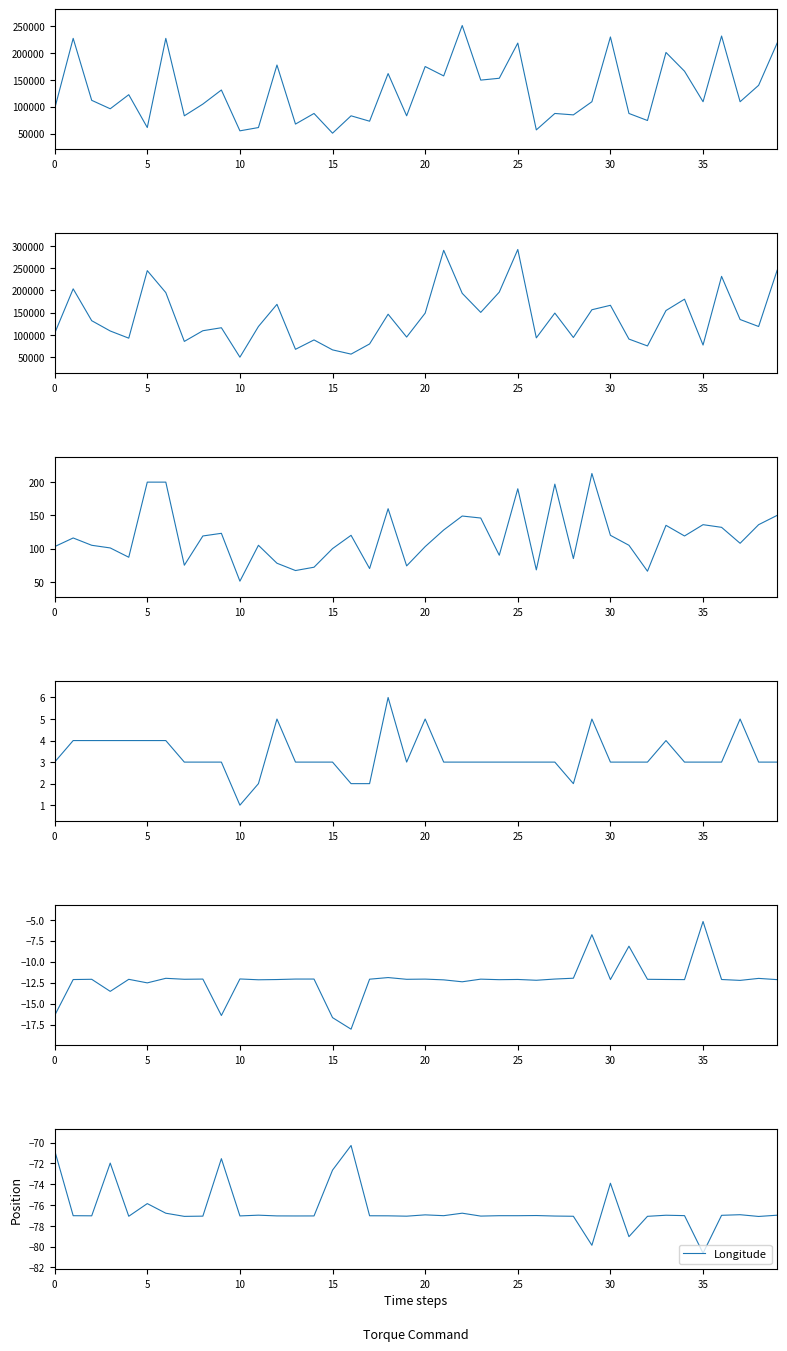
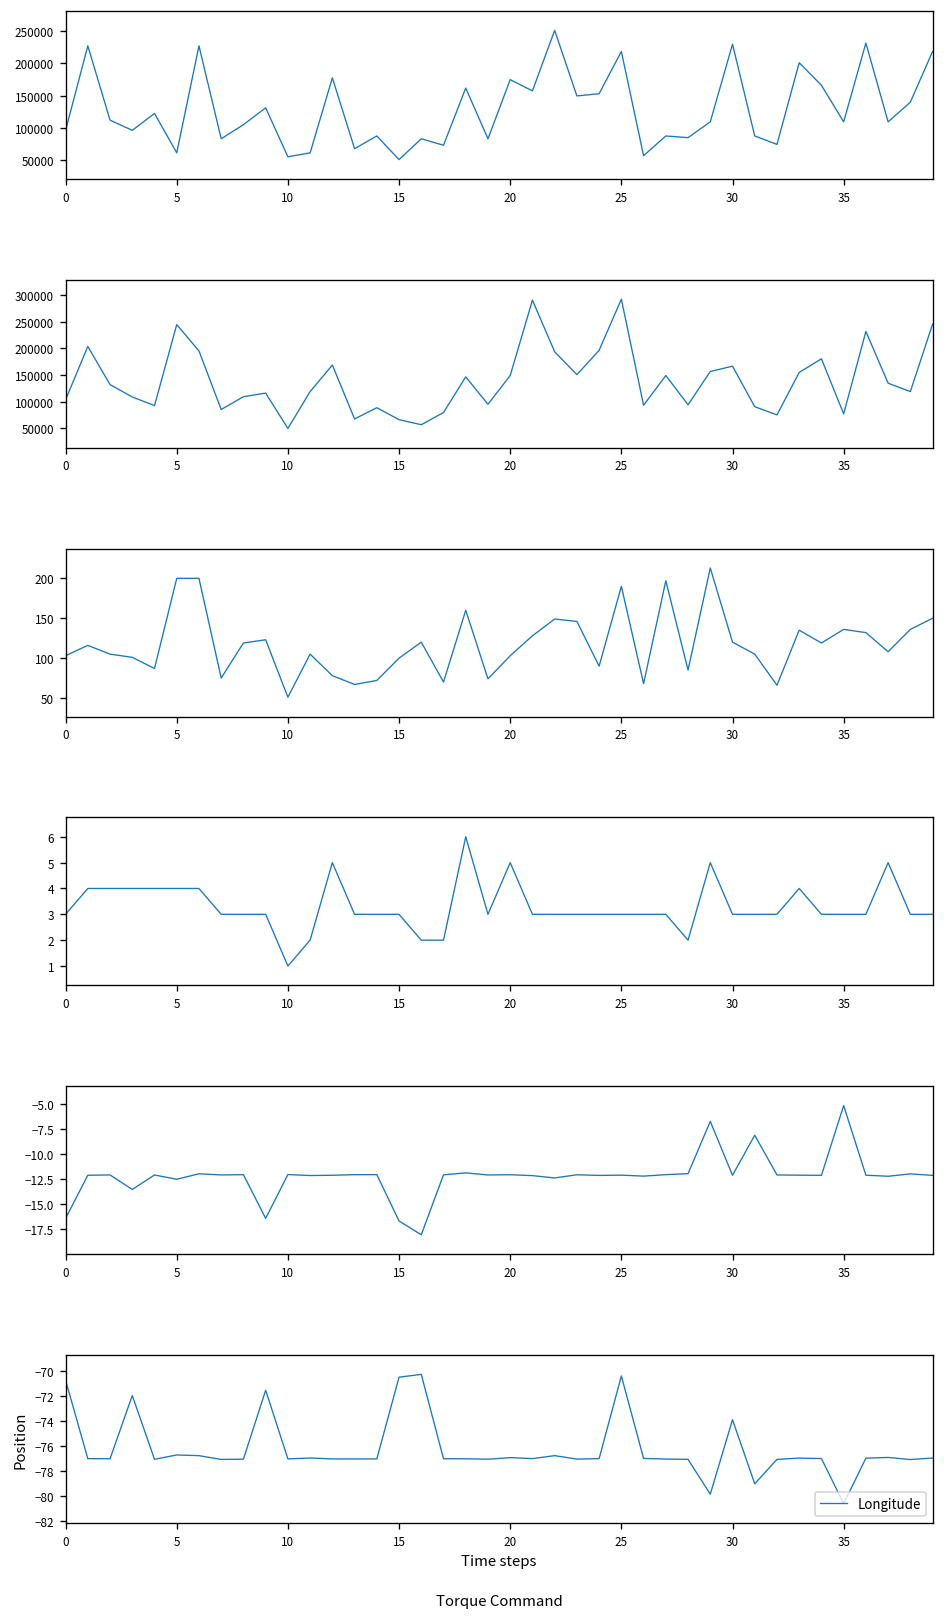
  {
    "Torque Command": {
      "0": -70.7,
-     "5": -75.9,
+     "5": -76.7,
      "10": -77.0,
-     "15": -72.6,
+     "15": -70.5,
      "20": -76.9,
-     "25": -77.0,
+     "25": -70.4,
      "30": -73.9
    }
  }
